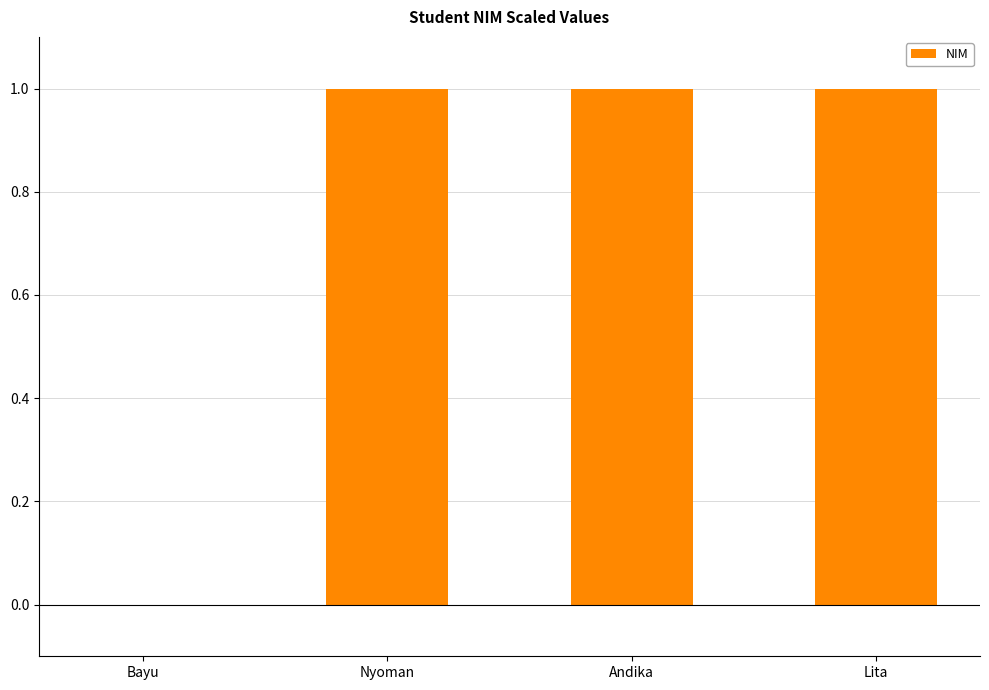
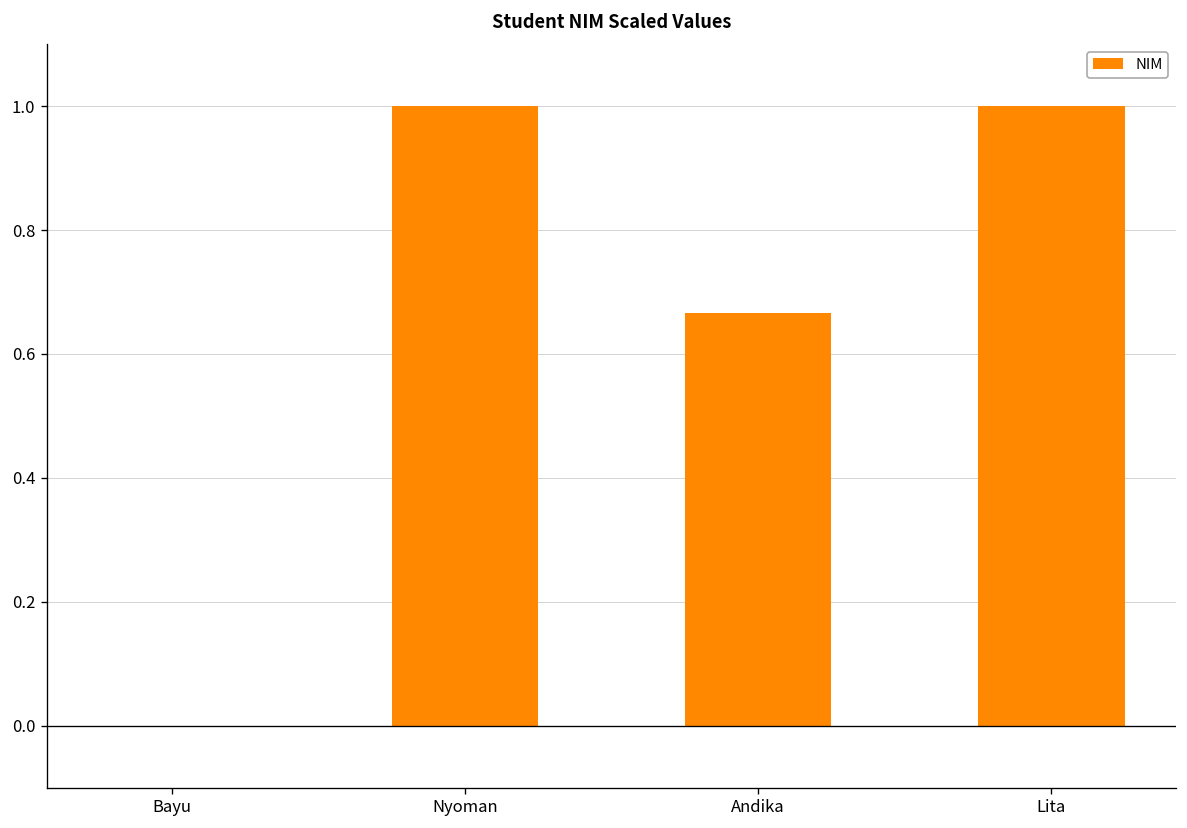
  {
    "Bayu": 0.00,
    "Nyoman": 1.00,
-   "Andika": 1.00,
+   "Andika": 0.67,
    "Lita": 1.00
  }
